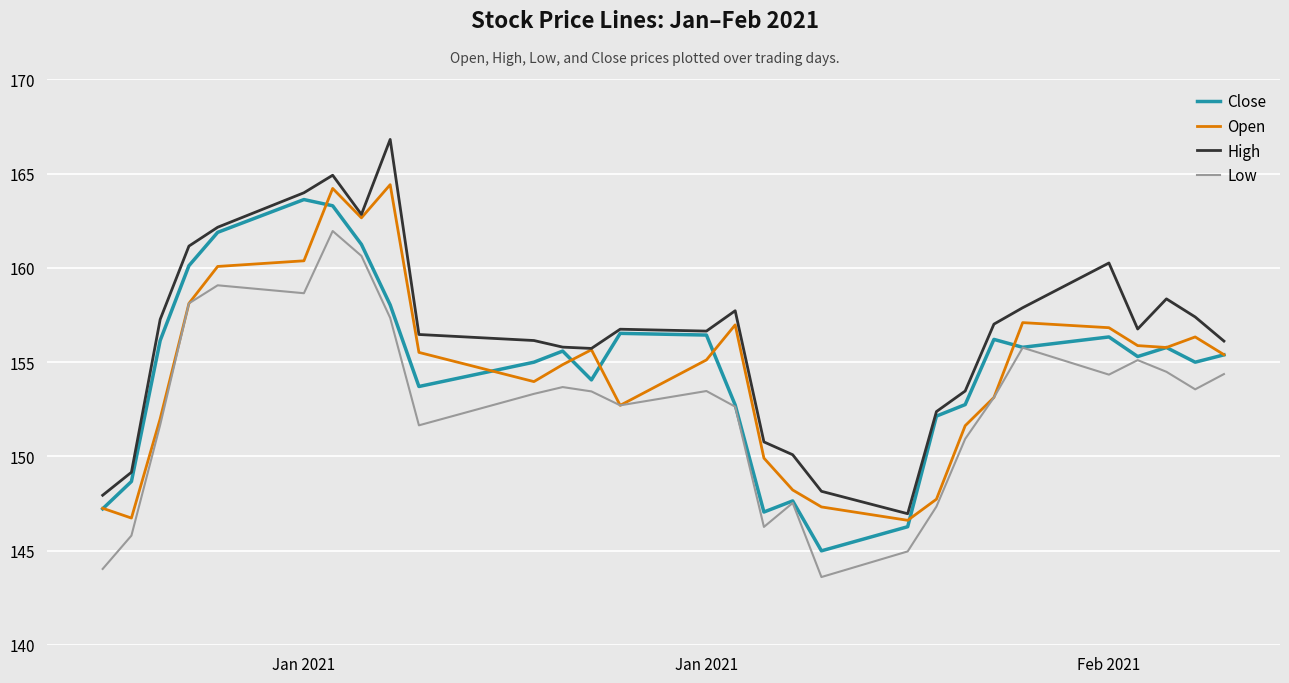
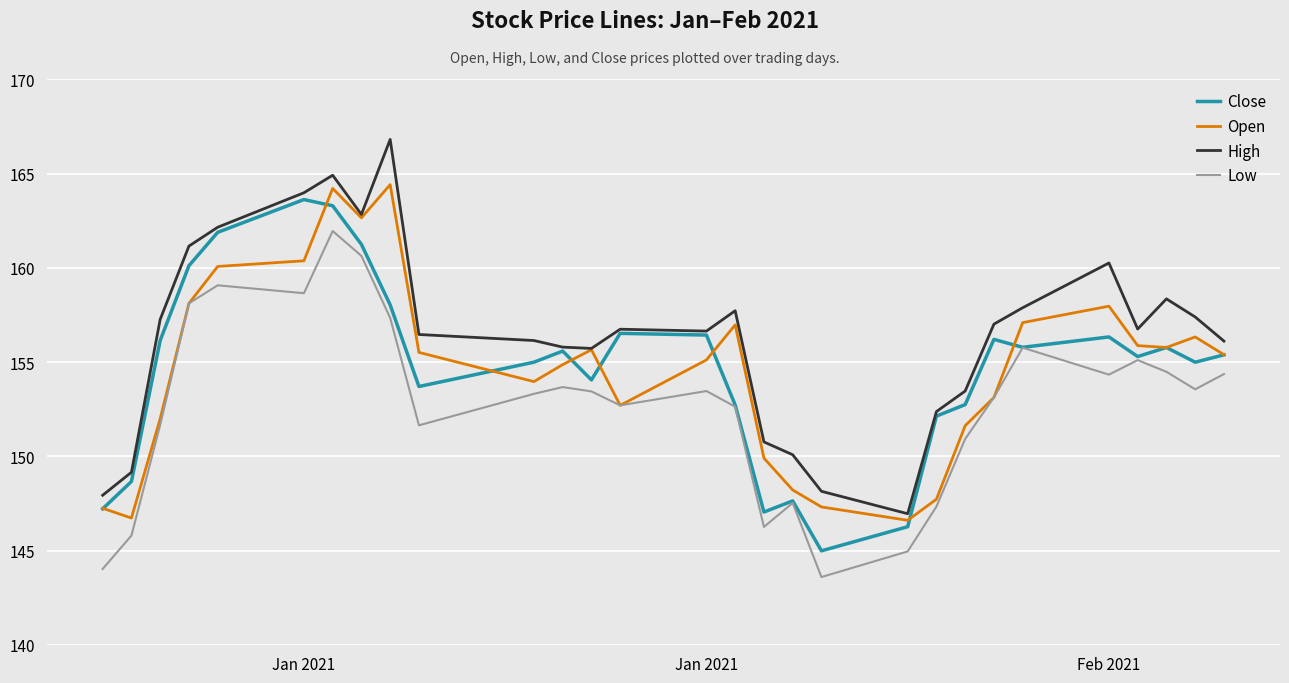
  {
    "Close": {
      "Feb 2021": 156.3
    },
    "Open": {
-     "Feb 2021": 156.8
+     "Feb 2021": 158.0
    },
    "High": {
      "Feb 2021": 160.3
    },
    "Low": {
      "Feb 2021": 154.3
    }
  }
